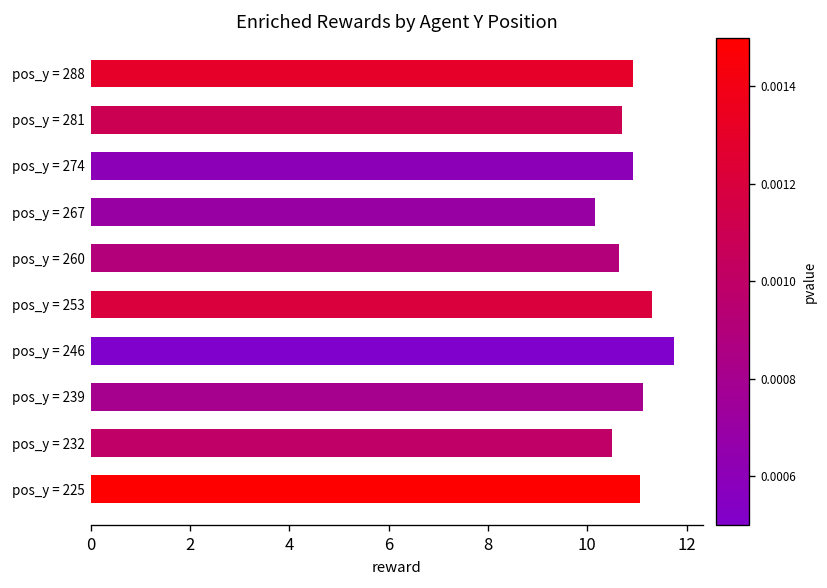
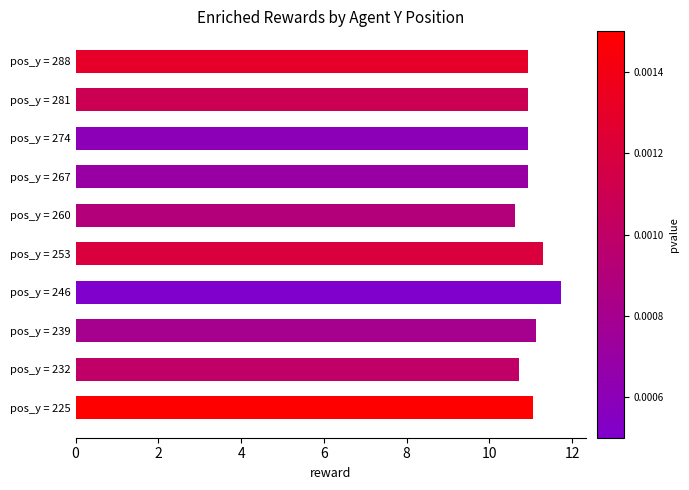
  {
    "pos_y = 288": 10.9,
-   "pos_y = 281": 10.7,
+   "pos_y = 281": 10.9,
    "pos_y = 274": 10.9,
-   "pos_y = 267": 10.2,
+   "pos_y = 267": 10.9,
    "pos_y = 260": 10.6,
    "pos_y = 253": 11.3,
    "pos_y = 246": 11.7,
    "pos_y = 239": 11.1,
-   "pos_y = 232": 10.5,
+   "pos_y = 232": 10.7,
    "pos_y = 225": 11.1
  }
